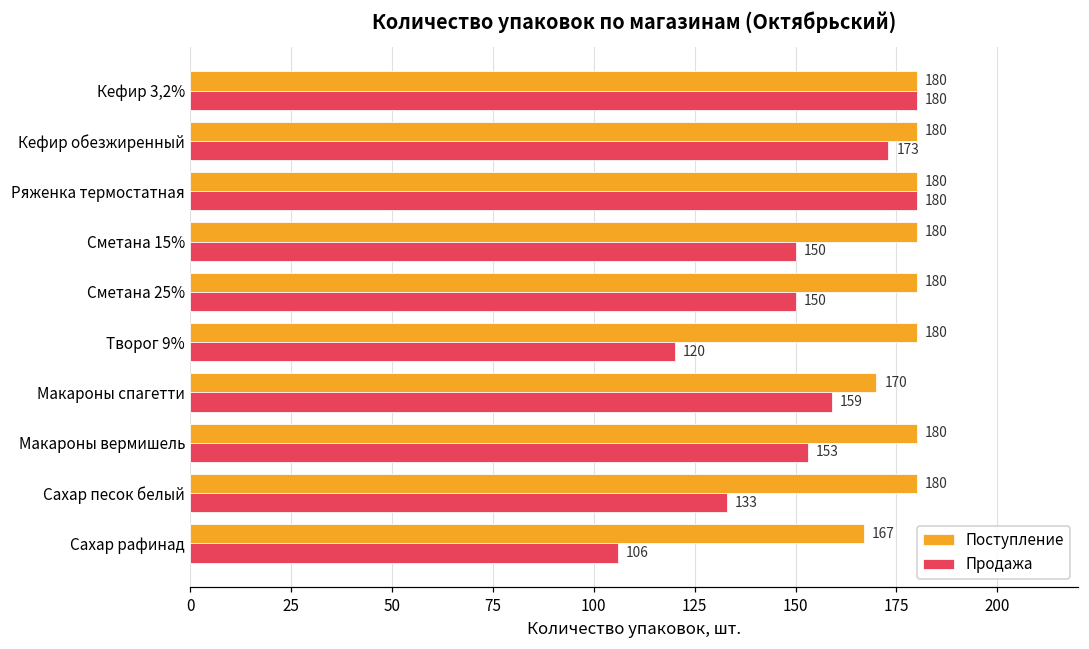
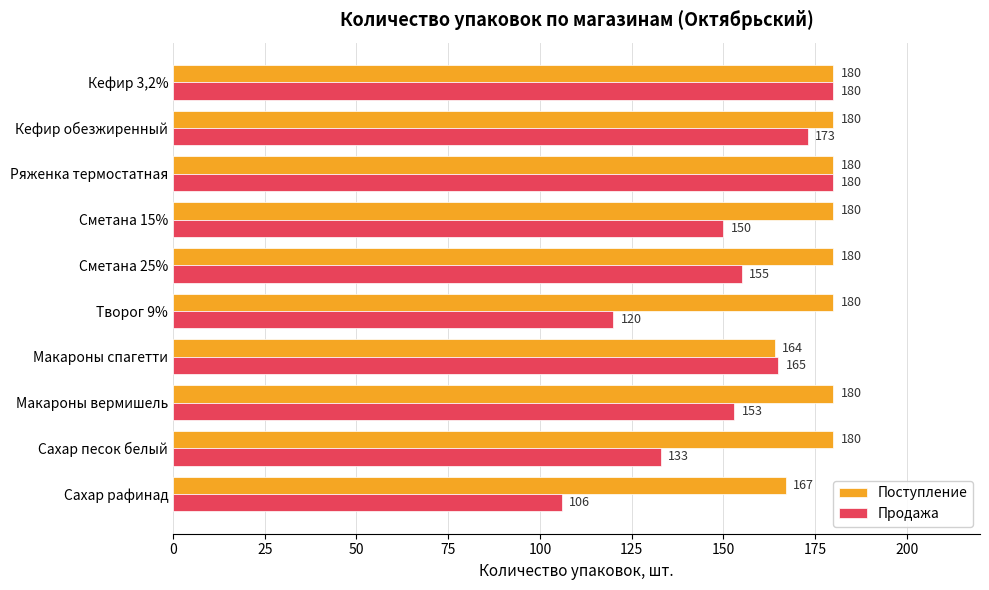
  {
    "Поступление": {
      "Кефир 3,2%": 180,
      "Кефир обезжиренный": 180,
      "Ряженка термостатная": 180,
      "Сметана 15%": 180,
      "Сметана 25%": 180,
      "Творог 9%": 180,
-     "Макароны спагетти": 170,
+     "Макароны спагетти": 164,
      "Макароны вермишель": 180,
      "Сахар песок белый": 180,
      "Сахар рафинад": 167
    },
    "Продажа": {
      "Кефир 3,2%": 180,
      "Кефир обезжиренный": 173,
      "Ряженка термостатная": 180,
      "Сметана 15%": 150,
-     "Сметана 25%": 150,
+     "Сметана 25%": 155,
      "Творог 9%": 120,
-     "Макароны спагетти": 159,
+     "Макароны спагетти": 165,
      "Макароны вермишель": 153,
      "Сахар песок белый": 133,
      "Сахар рафинад": 106
    }
  }
